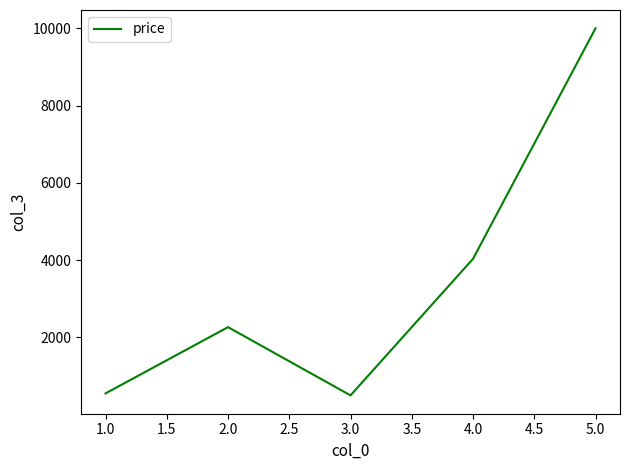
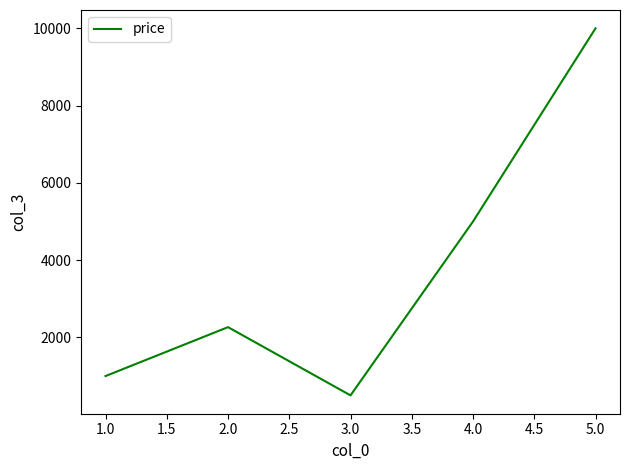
  {
-   "1.0": 600,
+   "1.0": 1000,
    "2.0": 2300,
    "3.0": 500,
-   "4.0": 4000,
+   "4.0": 5000,
    "5.0": 10000
  }
